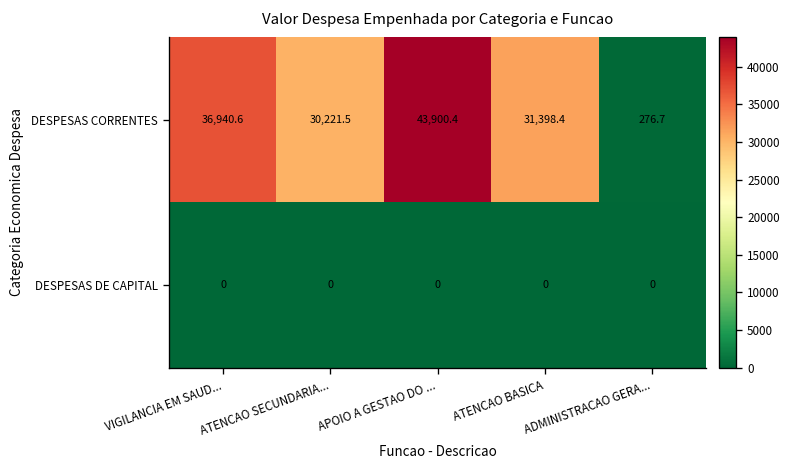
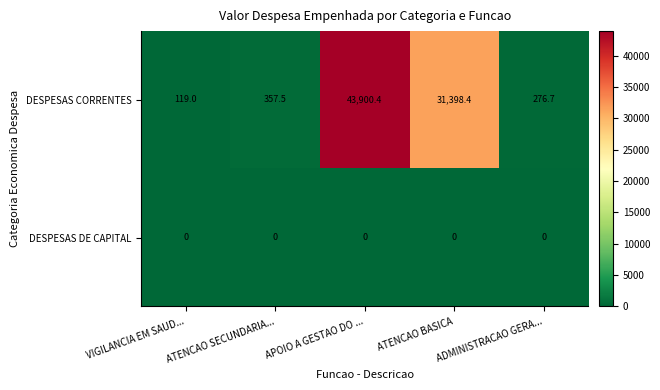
  {
    "DESPESAS CORRENTES": {
-     "VIGILANCIA EM SAUD...": "36,940.6",
-     "ATENCAO SECUNDARIA...": "30,221.5",
+     "VIGILANCIA EM SAUD...": "119.0",
+     "ATENCAO SECUNDARIA...": "357.5",
      "APOIO A GESTAO DO ...": "43,900.4",
      "ATENCAO BASICA": "31,398.4",
      "ADMINISTRACAO GERA...": "276.7"
    },
    "DESPESAS DE CAPITAL": {
      "VIGILANCIA EM SAUD...": "0",
      "ATENCAO SECUNDARIA...": "0",
      "APOIO A GESTAO DO ...": "0",
      "ATENCAO BASICA": "0",
      "ADMINISTRACAO GERA...": "0"
    }
  }
